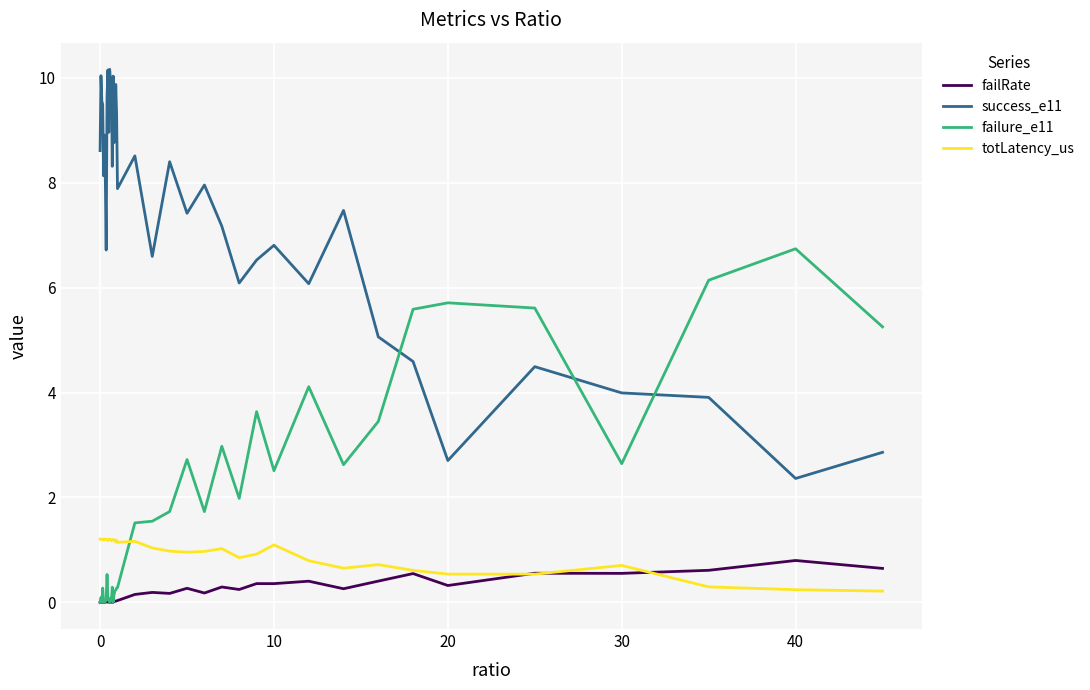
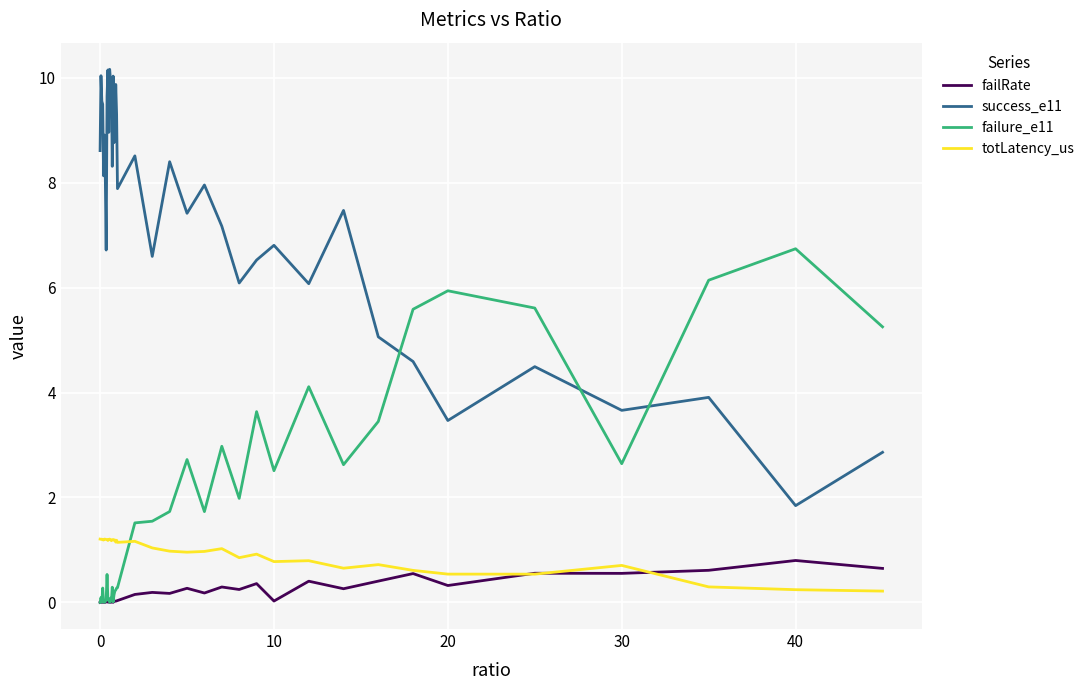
  {
    "failRate": {
-     "10": 0.4,
+     "10": 0.0,
      "20": 0.3,
      "30": 0.6,
      "40": 0.8
    },
    "success_e11": {
      "0": 8.6,
      "10": 6.8,
-     "20": 2.7,
-     "30": 4.0,
-     "40": 2.4
+     "20": 3.5,
+     "30": 3.7,
+     "40": 1.8
    },
    "failure_e11": {
      "10": 2.5,
-     "20": 5.7,
+     "20": 5.9,
      "30": 2.6,
      "40": 6.7
    },
    "totLatency_us": {
      "0": 1.2,
-     "10": 1.1,
+     "10": 0.8,
      "20": 0.5,
      "30": 0.7,
      "40": 0.2
    }
  }
